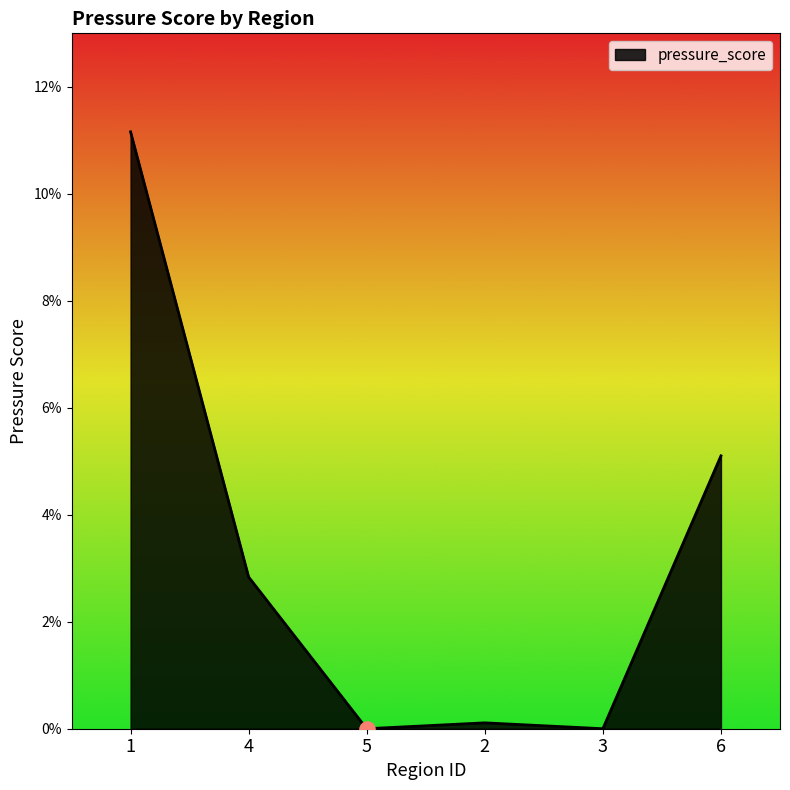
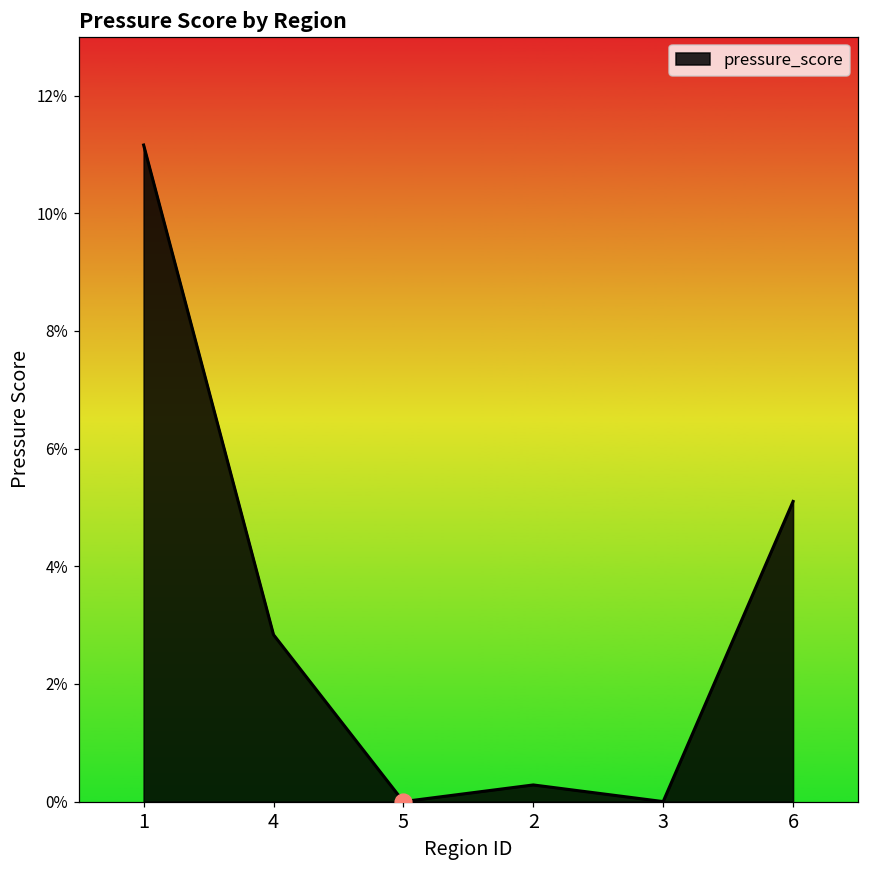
  {
    "pressure_score": {
      "1": "11.2%",
      "4": "2.8%",
-     "2": "0.1%",
+     "2": "0.3%",
      "3": "0.0%",
      "6": "5.1%"
    }
  }
